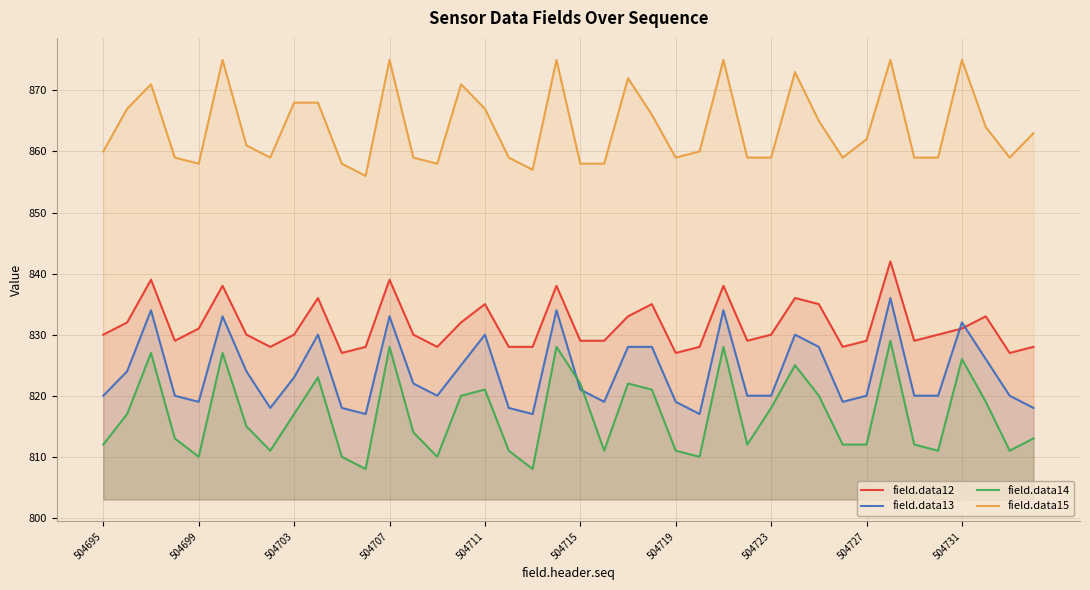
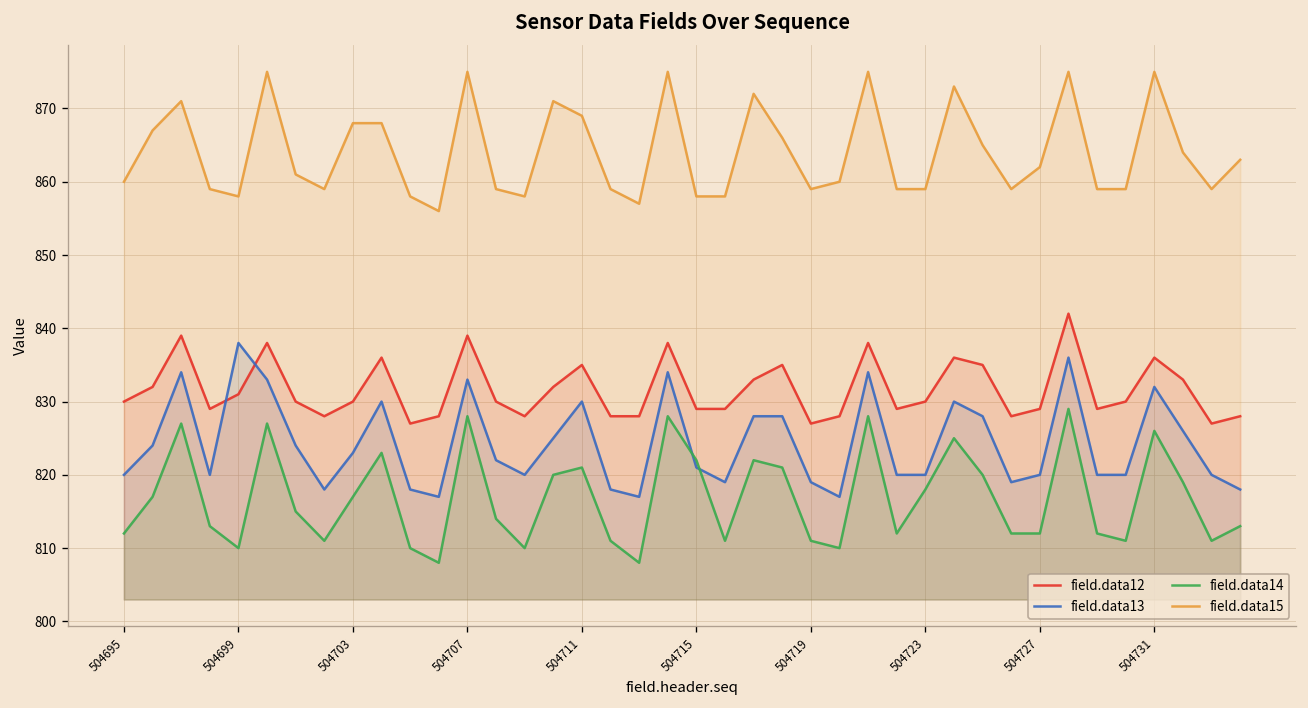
  {
    "field.data12": {
      "504695": 830,
      "504699": 831,
      "504703": 830,
      "504707": 839,
      "504711": 835,
      "504715": 829,
      "504719": 827,
      "504723": 830,
      "504727": 829,
-     "504731": 831
+     "504731": 836
    },
    "field.data13": {
      "504695": 820,
-     "504699": 819,
+     "504699": 838,
      "504703": 823,
      "504707": 833,
      "504711": 830,
      "504715": 821,
      "504719": 819,
      "504723": 820,
      "504727": 820,
      "504731": 832
    },
    "field.data14": {
      "504695": 812,
      "504699": 810,
      "504703": 817,
      "504707": 828,
      "504711": 821,
      "504715": 822,
      "504719": 811,
      "504723": 818,
      "504727": 812,
      "504731": 826
    },
    "field.data15": {
      "504695": 860,
      "504699": 858,
      "504703": 868,
      "504707": 875,
-     "504711": 867,
+     "504711": 869,
      "504715": 858,
      "504719": 859,
      "504723": 859,
      "504727": 862,
      "504731": 875
    }
  }
